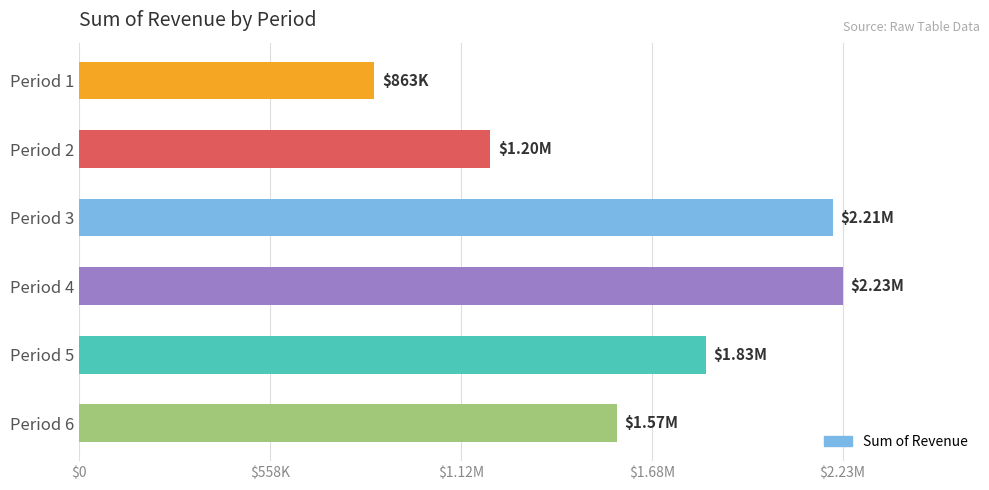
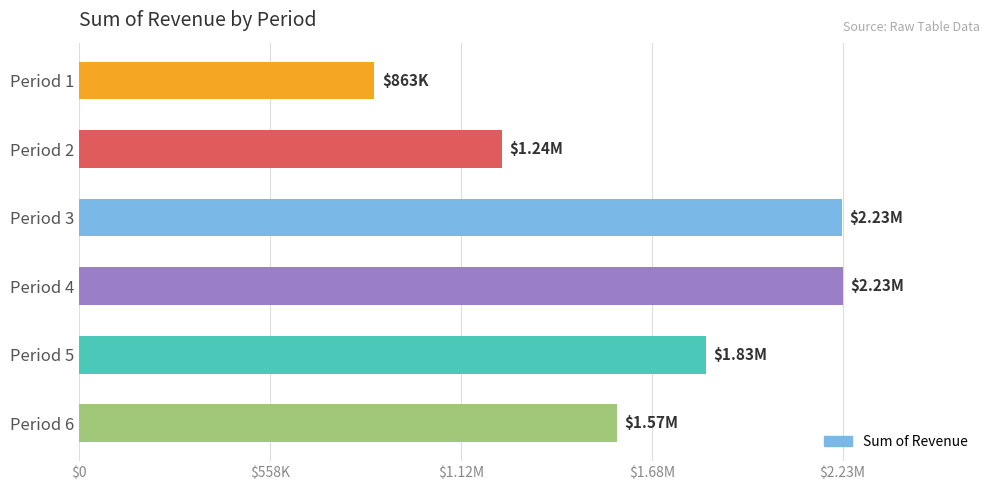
  {
    "Period 1": "$863K",
-   "Period 2": "$1.20M",
-   "Period 3": "$2.21M",
+   "Period 2": "$1.24M",
+   "Period 3": "$2.23M",
    "Period 4": "$2.23M",
    "Period 5": "$1.83M",
    "Period 6": "$1.57M"
  }
